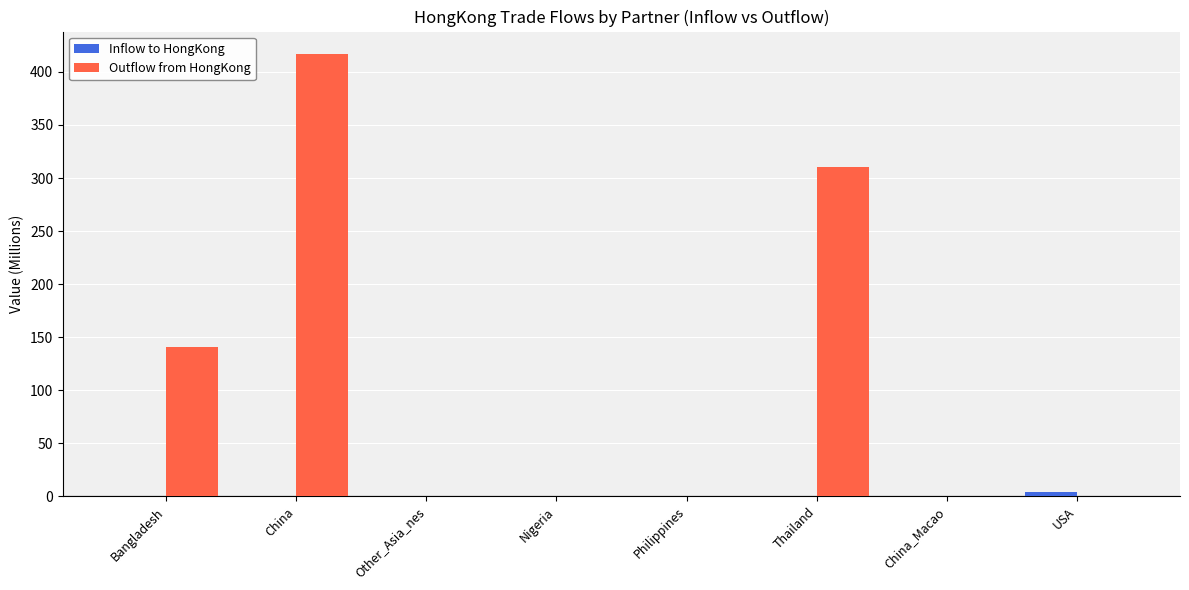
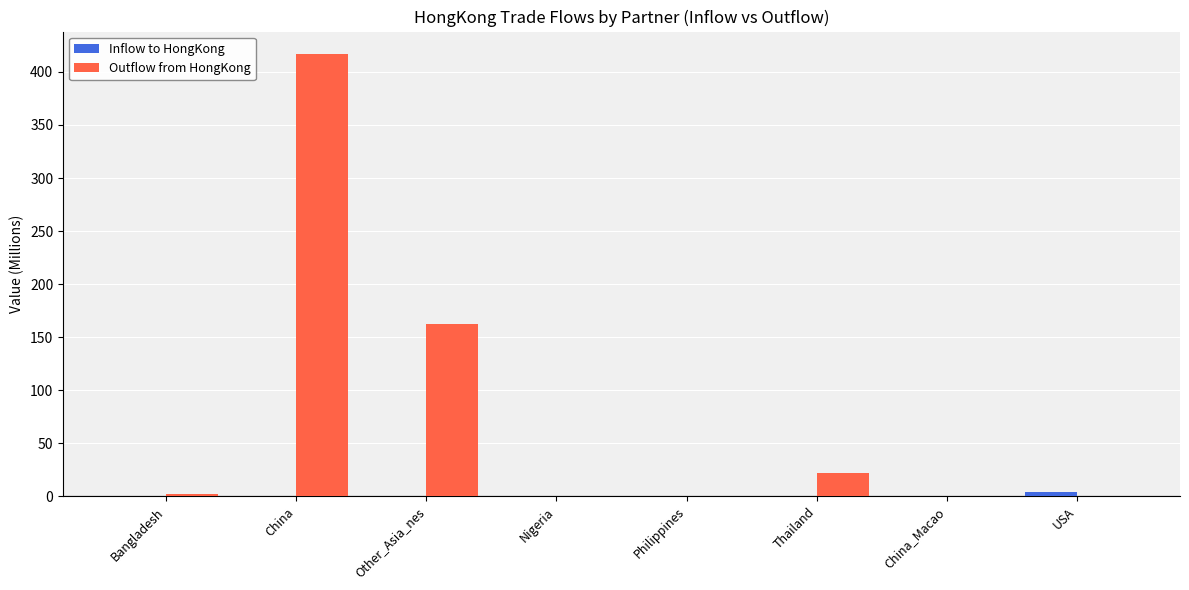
  {
    "Inflow to HongKong": {
      "Bangladesh": 0,
      "Other_Asia_nes": 0,
      "Nigeria": 0,
      "Philippines": 0,
      "Thailand": 0,
      "USA": 4
    },
    "Outflow from HongKong": {
-     "Bangladesh": 141,
+     "Bangladesh": 2,
      "China": 417,
-     "Other_Asia_nes": 1,
-     "Thailand": 310,
+     "Other_Asia_nes": 162,
+     "Thailand": 22,
      "China_Macao": 0,
      "USA": 0
    }
  }
